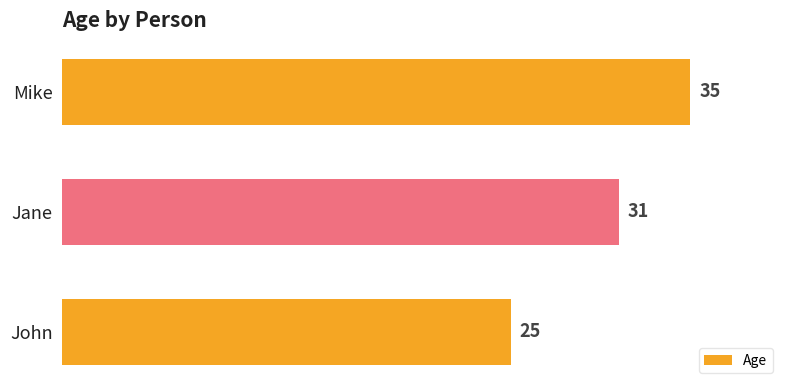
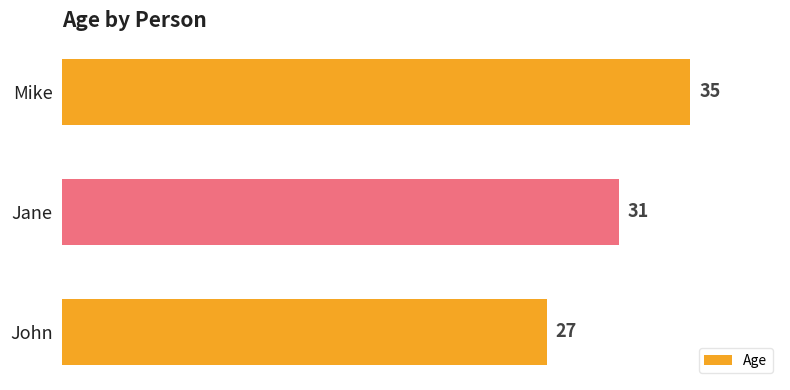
  {
    "Mike": 35,
    "Jane": 31,
-   "John": 25
+   "John": 27
  }
